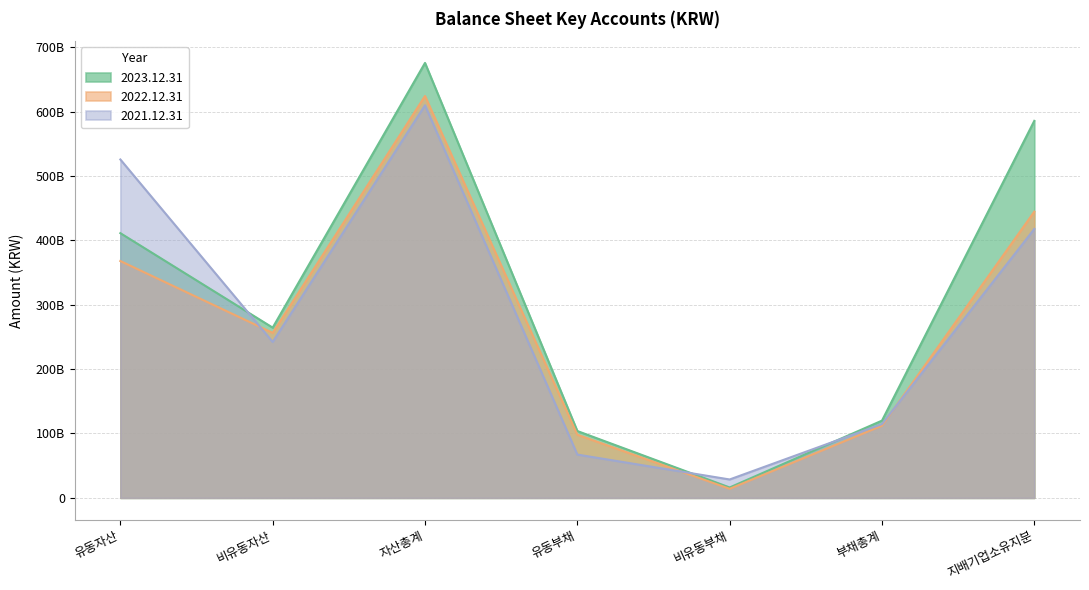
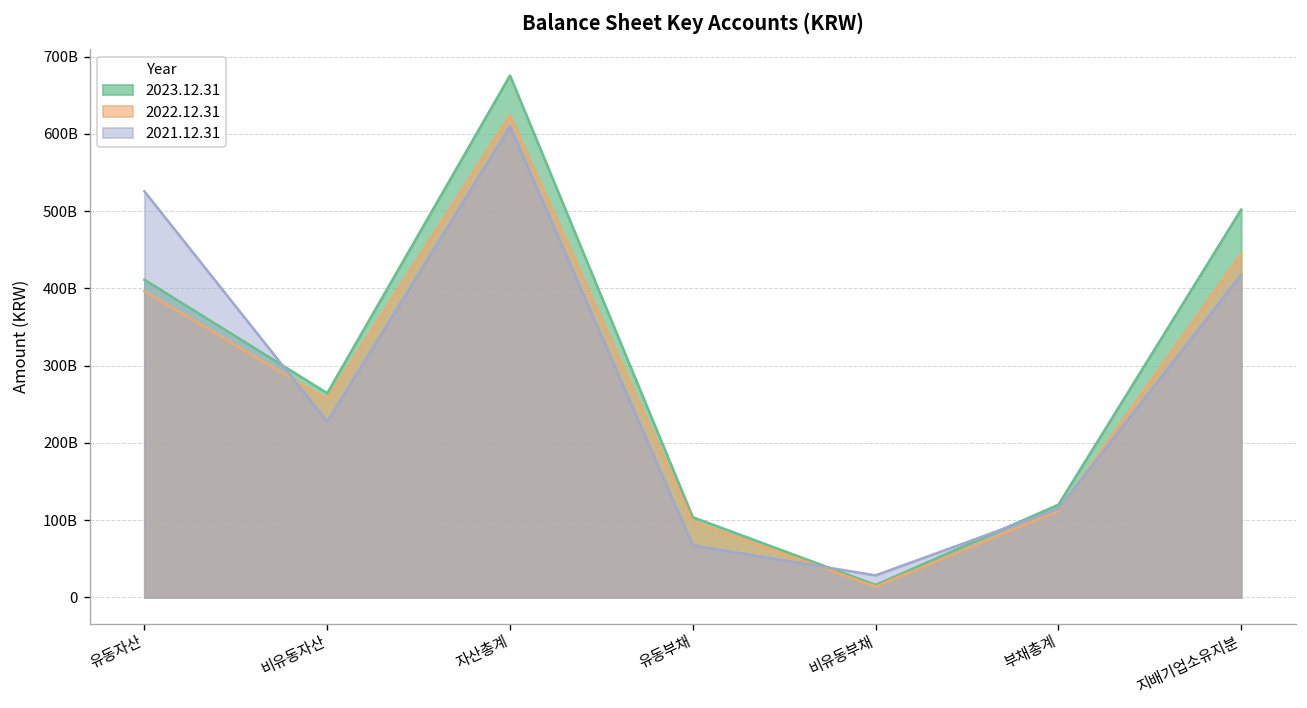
  {
    "2023.12.31": {
      "유동자산": 410000000000,
      "비유동자산": 260000000000,
      "자산총계": 680000000000,
      "유동부채": 100000000000,
      "부채총계": 120000000000,
-     "지배기업소유지분": 590000000000
+     "지배기업소유지분": 500000000000
    },
    "2022.12.31": {
-     "유동자산": 370000000000,
+     "유동자산": 400000000000,
      "비유동자산": 260000000000,
      "자산총계": 620000000000,
      "유동부채": 100000000000,
      "지배기업소유지분": 440000000000
    },
    "2021.12.31": {
      "유동자산": 530000000000,
-     "비유동자산": 240000000000,
+     "비유동자산": 230000000000,
      "자산총계": 610000000000,
      "유동부채": 70000000000,
      "비유동부채": 30000000000,
      "지배기업소유지분": 420000000000
    }
  }
